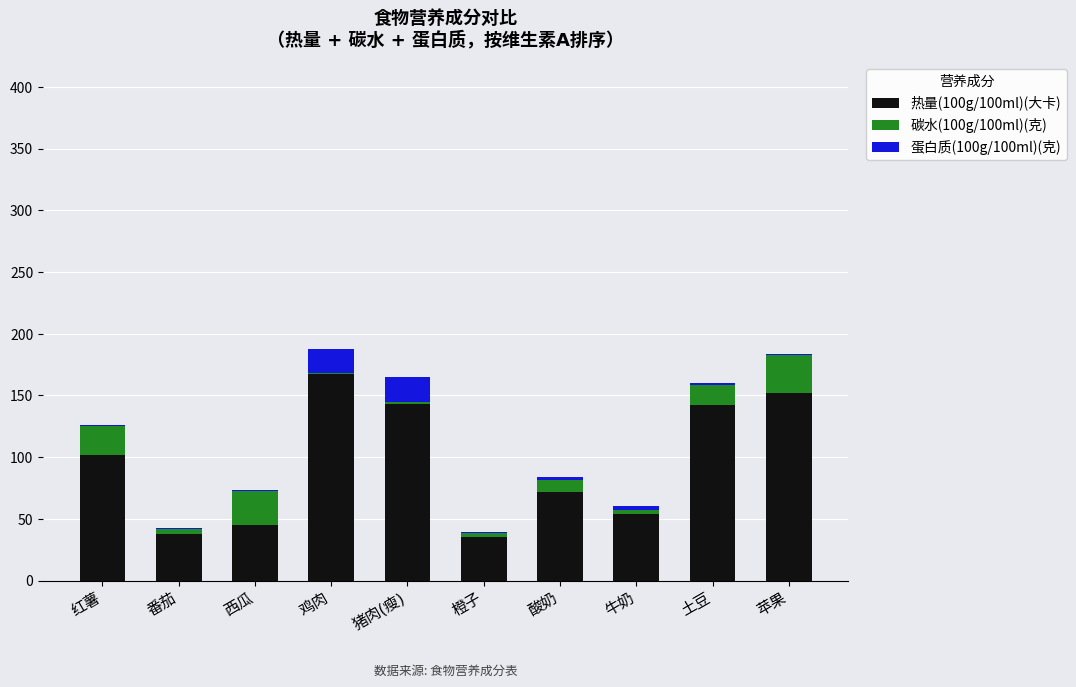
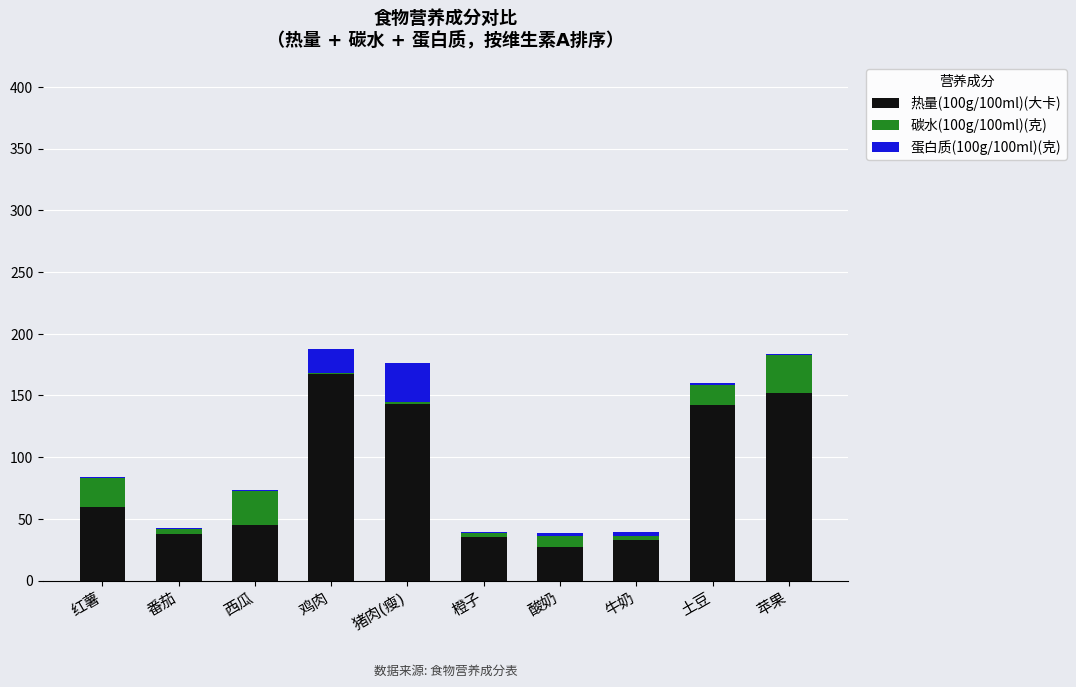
  {
    "热量(100g/100ml)(大卡)": {
-     "红薯": 102,
+     "红薯": 60,
      "番茄": 38,
      "西瓜": 45,
      "鸡肉": 167,
      "猪肉(瘦)": 143,
      "橙子": 35,
-     "酸奶": 72,
-     "牛奶": 54,
+     "酸奶": 27,
+     "牛奶": 33,
      "土豆": 142,
      "苹果": 152
    },
    "碳水(100g/100ml)(克)": {
      "红薯": 23,
      "番茄": 4,
      "西瓜": 28,
      "橙子": 3,
      "酸奶": 9,
      "牛奶": 3,
      "土豆": 17,
      "苹果": 31
    },
    "蛋白质(100g/100ml)(克)": {
      "鸡肉": 19,
-     "猪肉(瘦)": 20,
+     "猪肉(瘦)": 32,
      "酸奶": 3,
      "牛奶": 3
    }
  }
